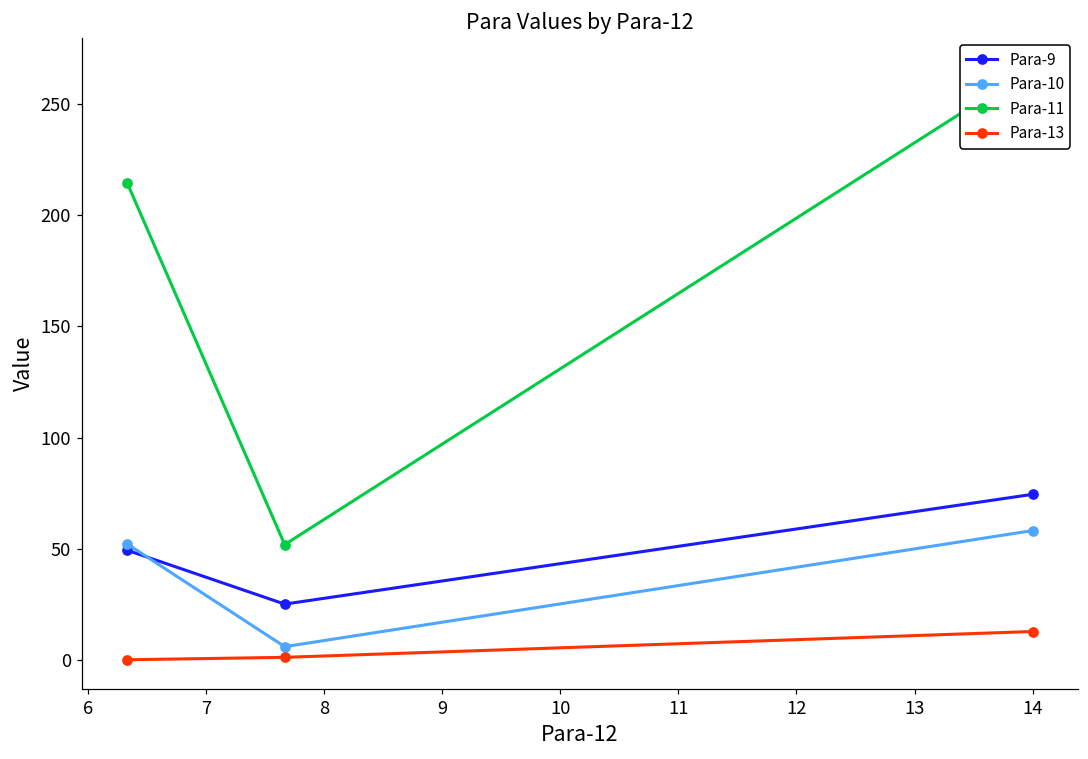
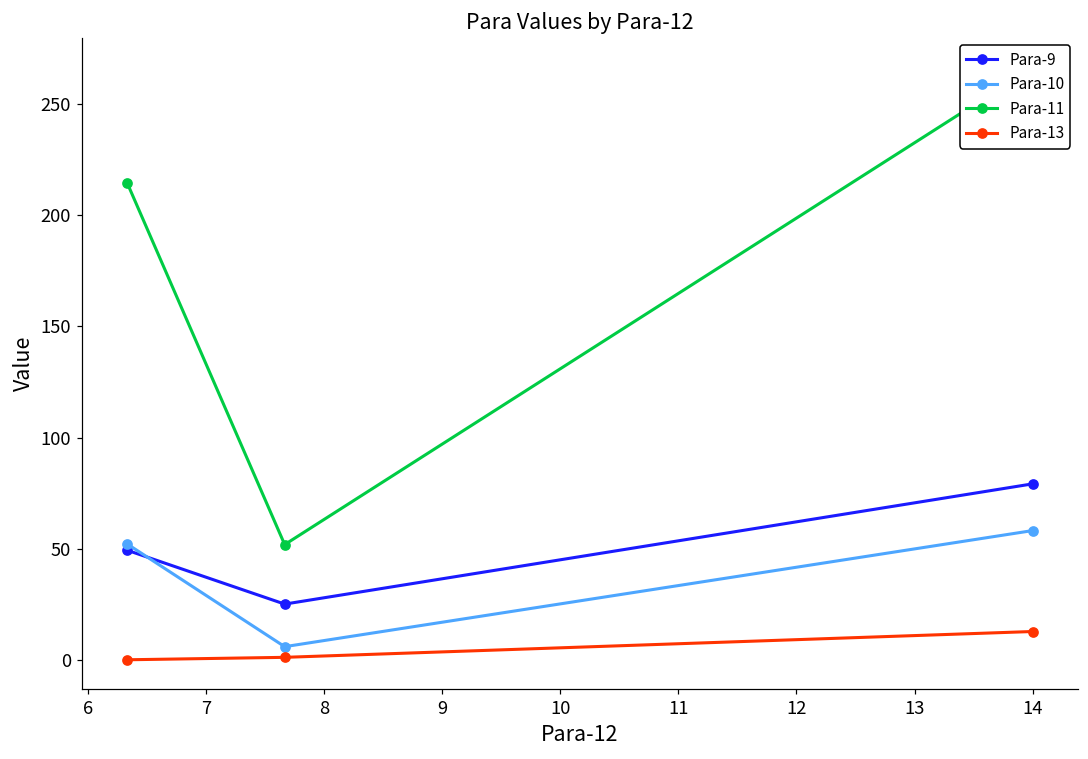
  {
    "Para-9": {
-     "14": 75
+     "14": 79
    },
    "Para-10": {
      "14": 58
    },
    "Para-13": {
      "14": 13
    }
  }
